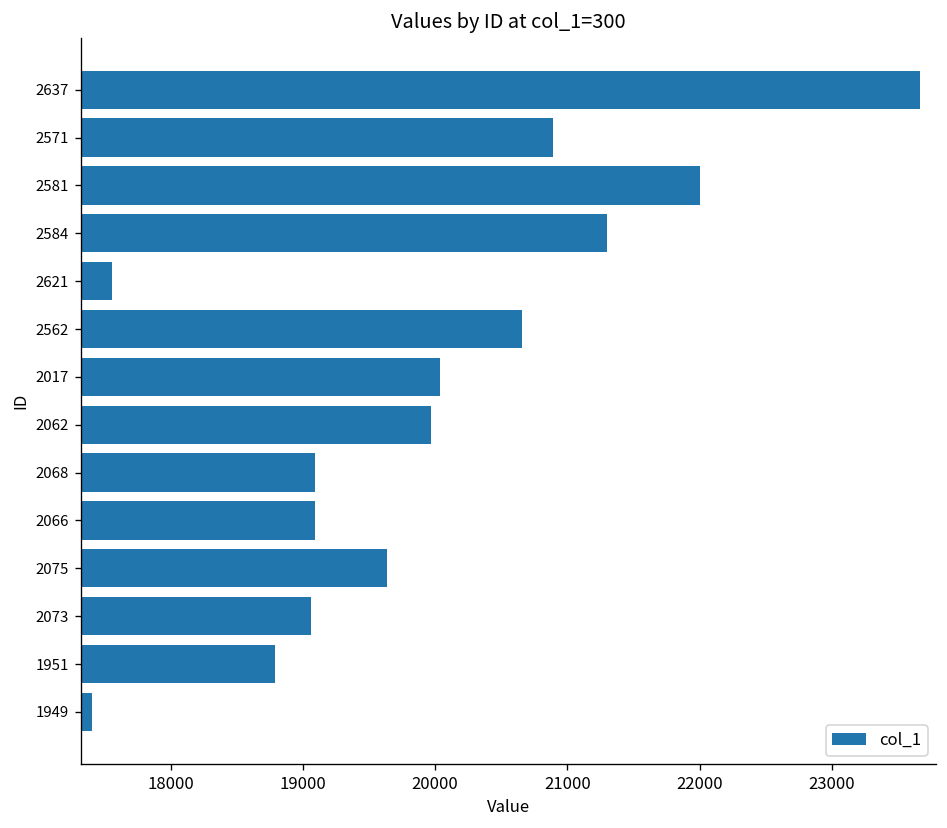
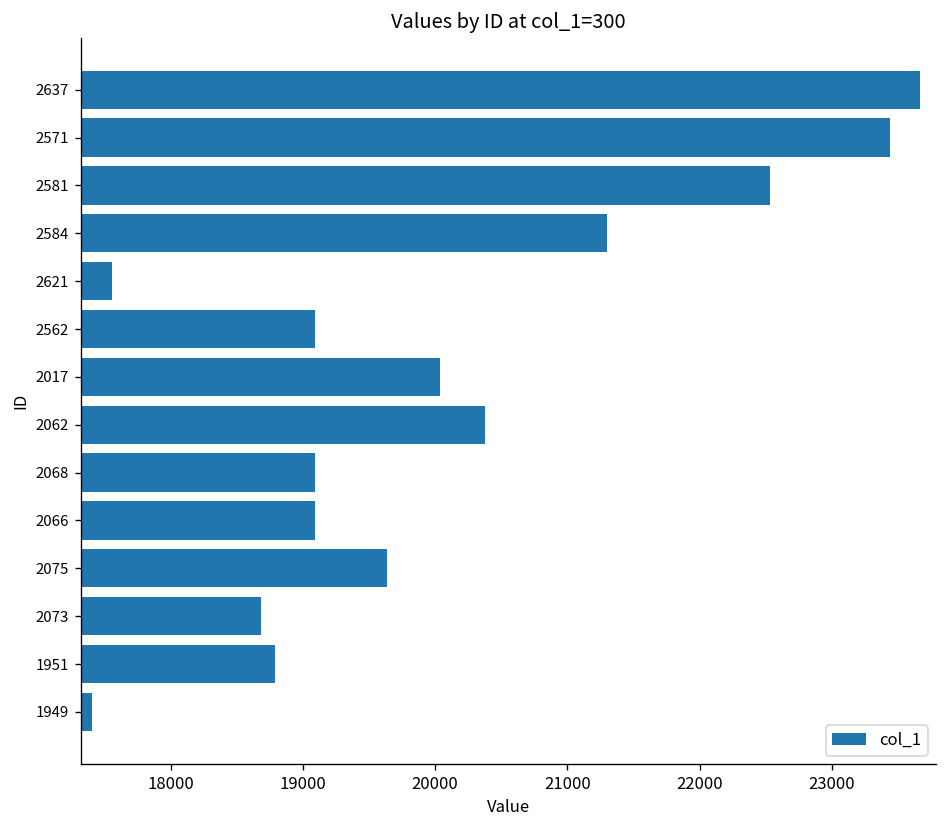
  {
    "2637": 23670,
-   "2571": 20900,
-   "2581": 22010,
+   "2571": 23440,
+   "2581": 22530,
    "2584": 21300,
    "2621": 17560,
-   "2562": 20660,
+   "2562": 19090,
    "2017": 20040,
-   "2062": 19970,
+   "2062": 20380,
    "2068": 19090,
    "2066": 19090,
    "2075": 19630,
-   "2073": 19060,
+   "2073": 18680,
    "1951": 18790,
    "1949": 17410
  }
